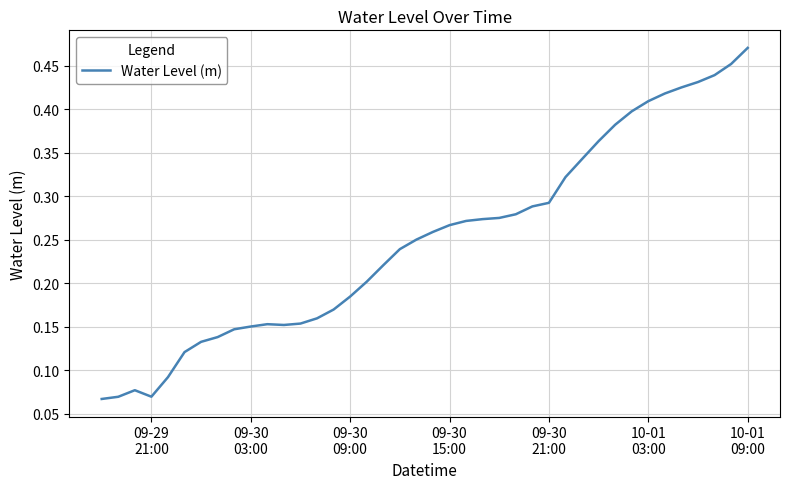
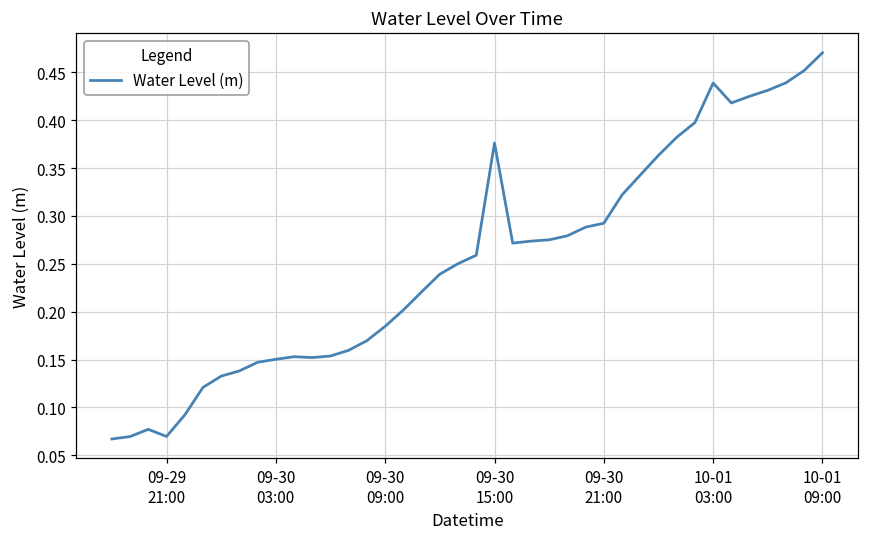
  {
    "09-29 21:00": 0.07,
    "09-30 03:00": 0.15,
    "09-30 09:00": 0.18,
-   "09-30 15:00": 0.27,
+   "09-30 15:00": 0.38,
    "09-30 21:00": 0.29,
-   "10-01 03:00": 0.41,
+   "10-01 03:00": 0.44,
    "10-01 09:00": 0.47
  }
